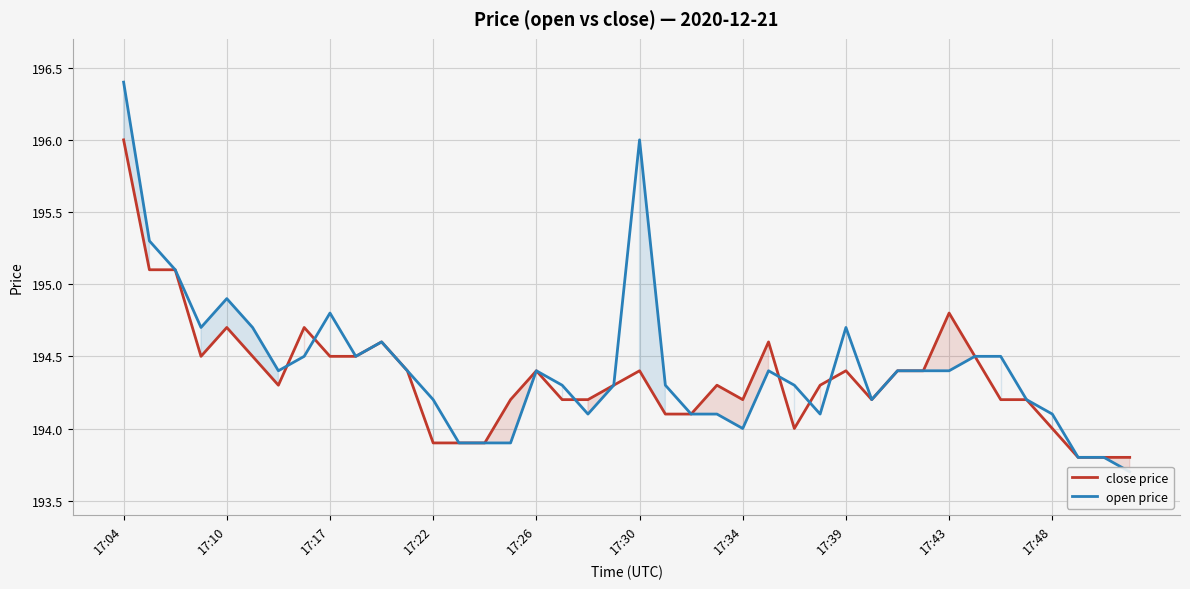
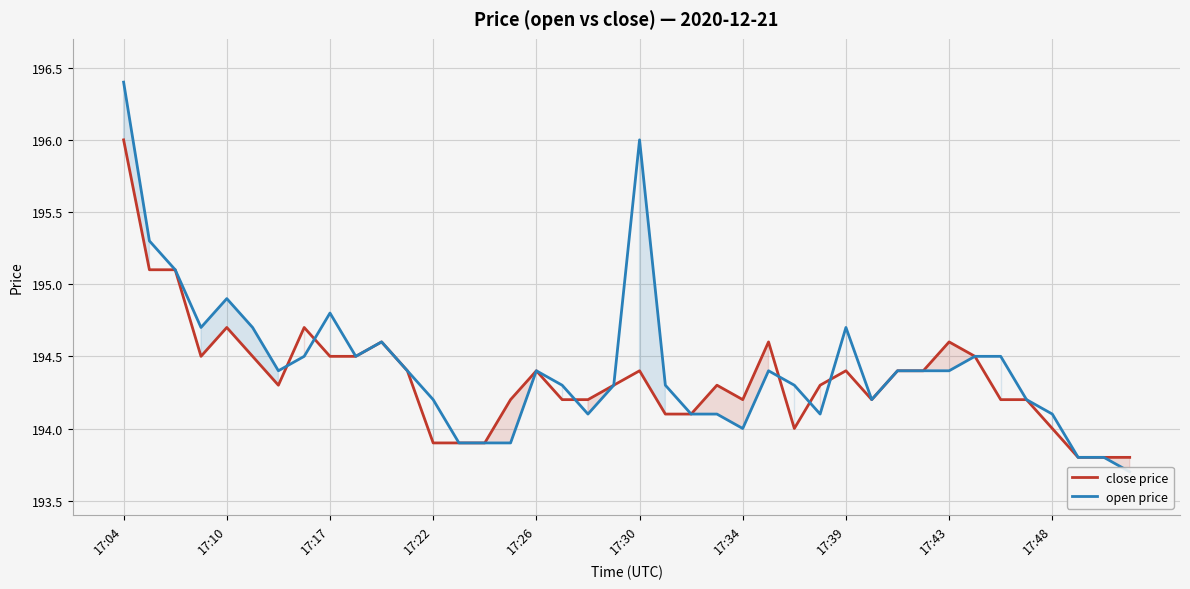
  {
    "close price": {
      "17:04": 196.0,
      "17:10": 194.7,
      "17:17": 194.5,
      "17:22": 193.9,
      "17:30": 194.4,
      "17:34": 194.2,
      "17:39": 194.4,
-     "17:43": 194.8,
+     "17:43": 194.6,
      "17:48": 194.0
    },
    "open price": {
      "17:04": 196.4,
      "17:10": 194.9,
      "17:17": 194.8,
      "17:22": 194.2,
      "17:30": 196.0,
      "17:34": 194.0,
      "17:39": 194.7,
      "17:43": 194.4,
      "17:48": 194.1
    }
  }
